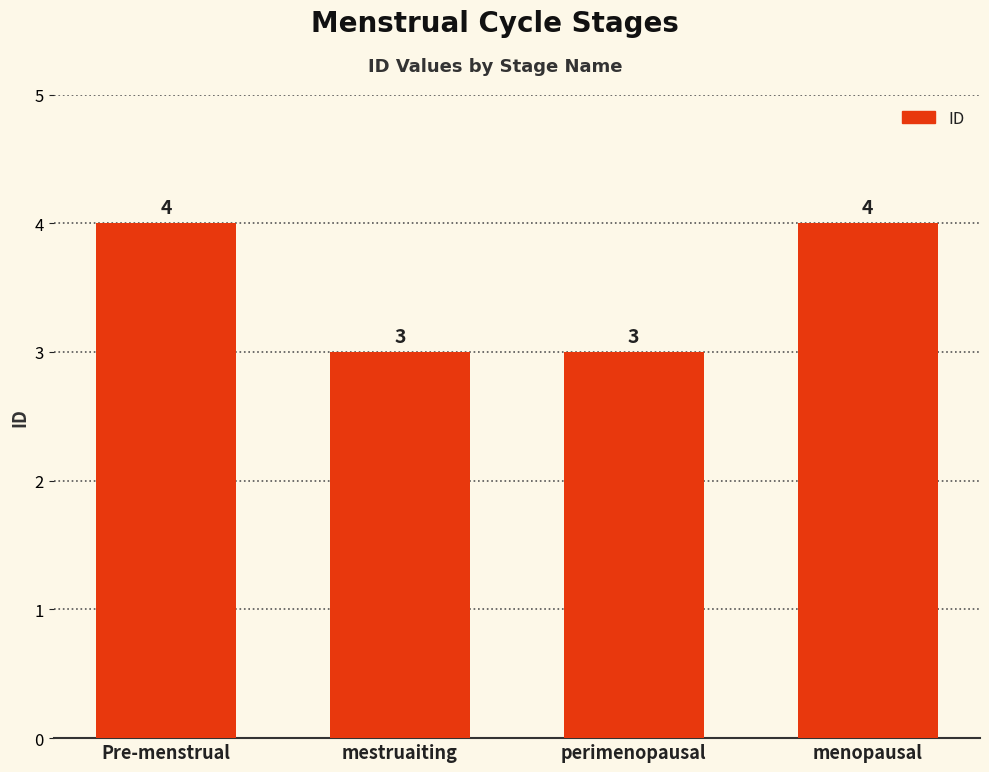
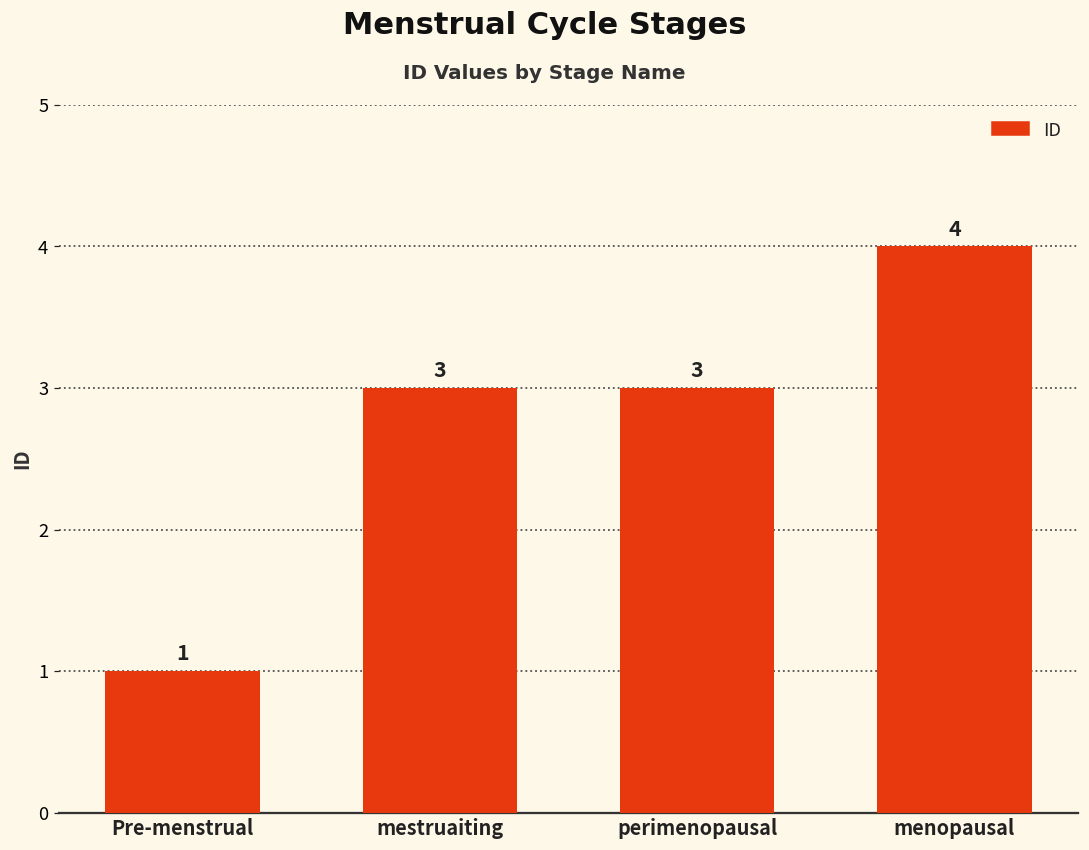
  {
-   "Pre-menstrual": 4,
+   "Pre-menstrual": 1,
    "mestruaiting": 3,
    "perimenopausal": 3,
    "menopausal": 4
  }
